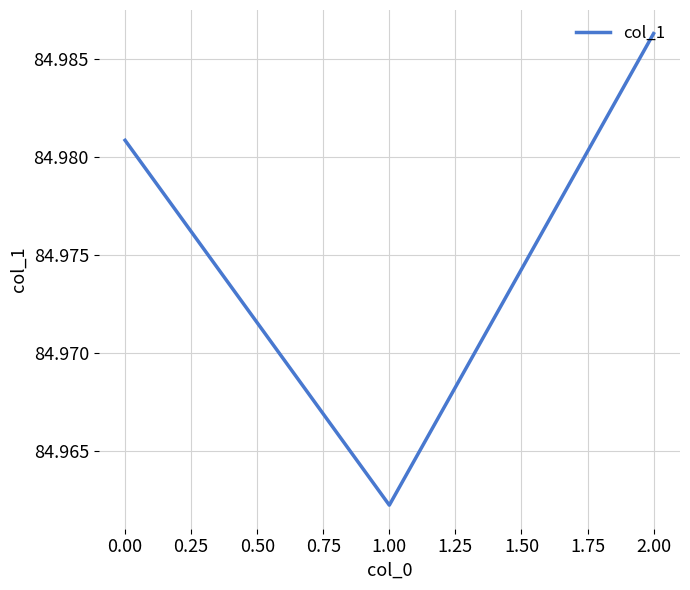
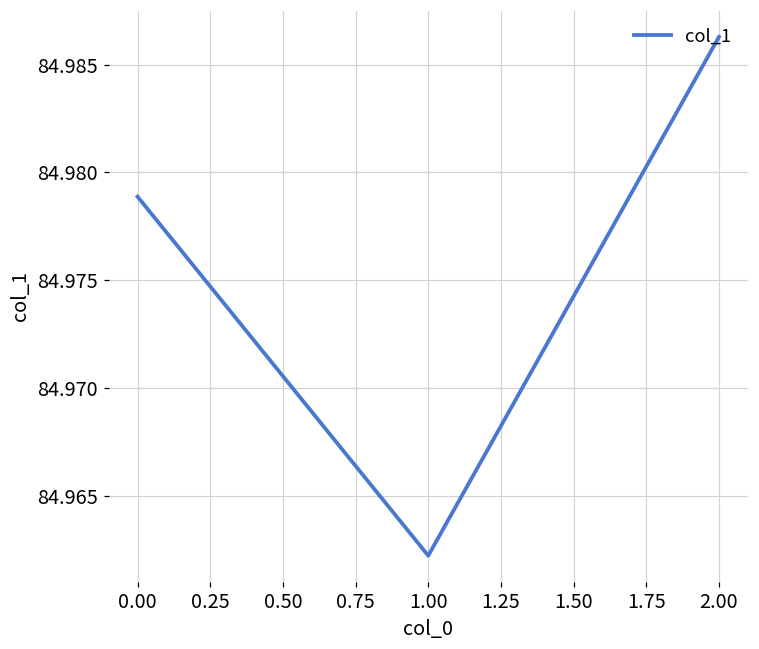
  {
-   "0.00": 84.9808,
+   "0.00": 84.9789,
    "1.00": 84.9622,
    "2.00": 84.9863
  }
